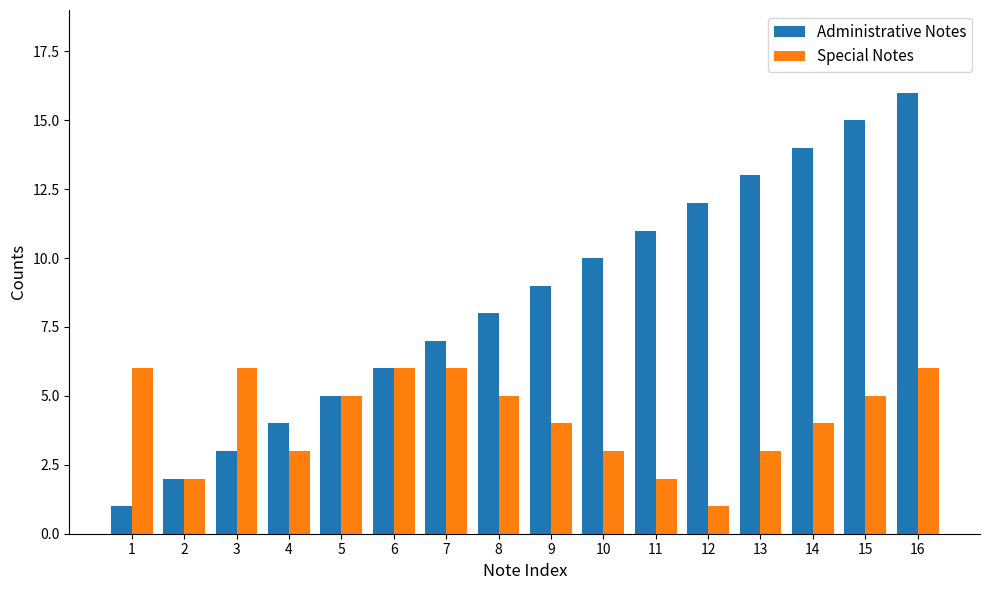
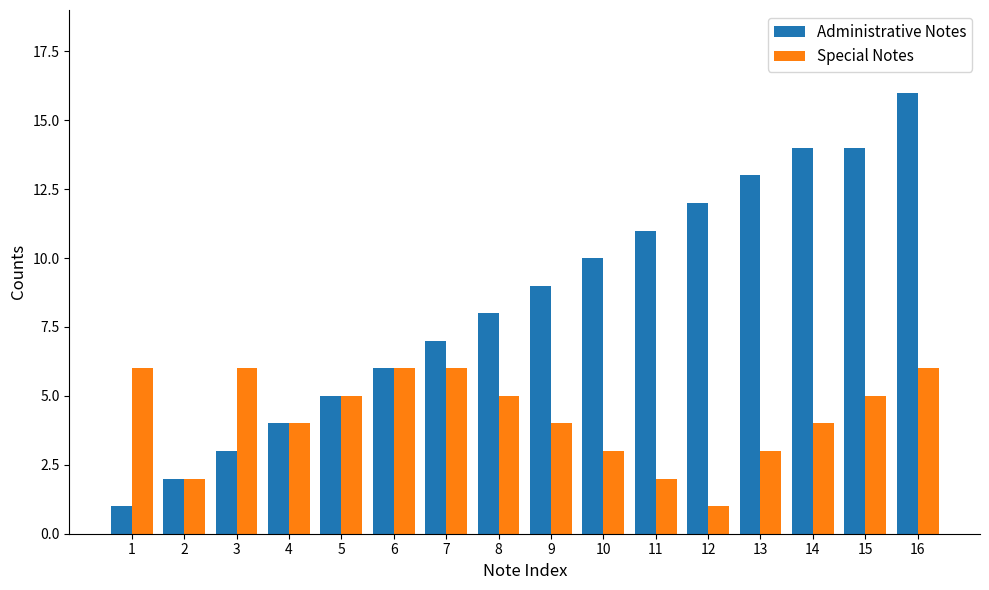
  {
    "Administrative Notes": {
      "1": 1,
      "2": 2,
      "3": 3,
      "4": 4,
      "5": 5,
      "6": 6,
      "7": 7,
      "8": 8,
      "9": 9,
      "10": 10,
      "11": 11,
      "12": 12,
      "13": 13,
      "14": 14,
-     "15": 15,
+     "15": 14,
      "16": 16
    },
    "Special Notes": {
      "1": 6,
      "2": 2,
      "3": 6,
-     "4": 3,
+     "4": 4,
      "5": 5,
      "6": 6,
      "7": 6,
      "8": 5,
      "9": 4,
      "10": 3,
      "11": 2,
      "12": 1,
      "13": 3,
      "14": 4,
      "15": 5,
      "16": 6
    }
  }
